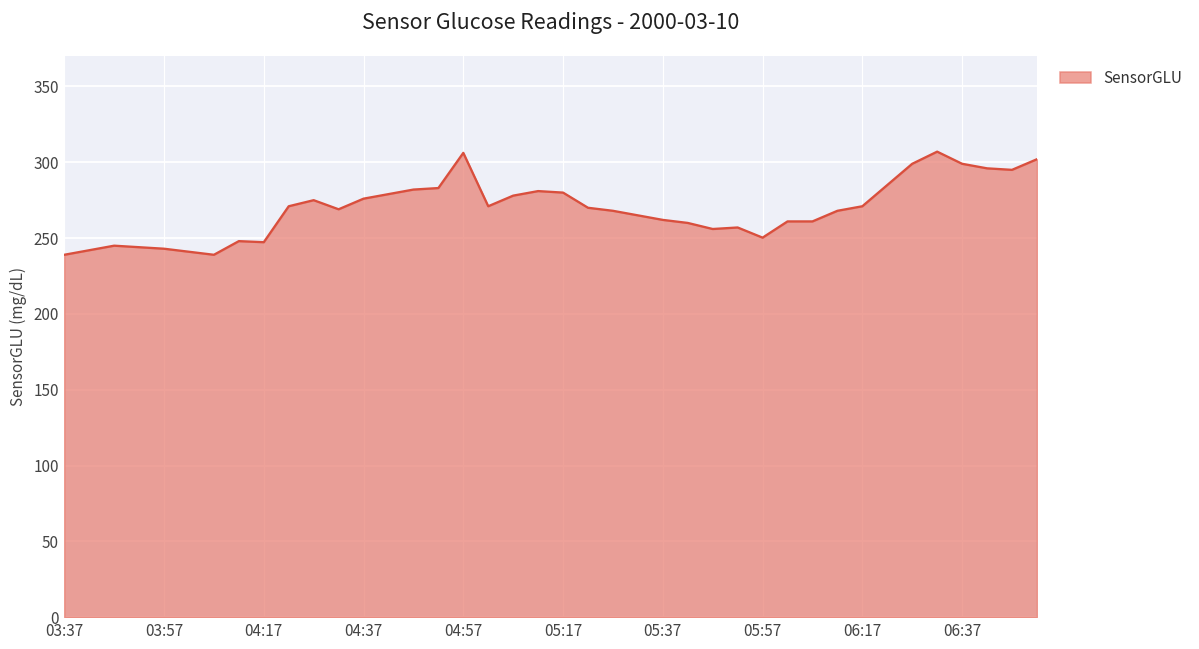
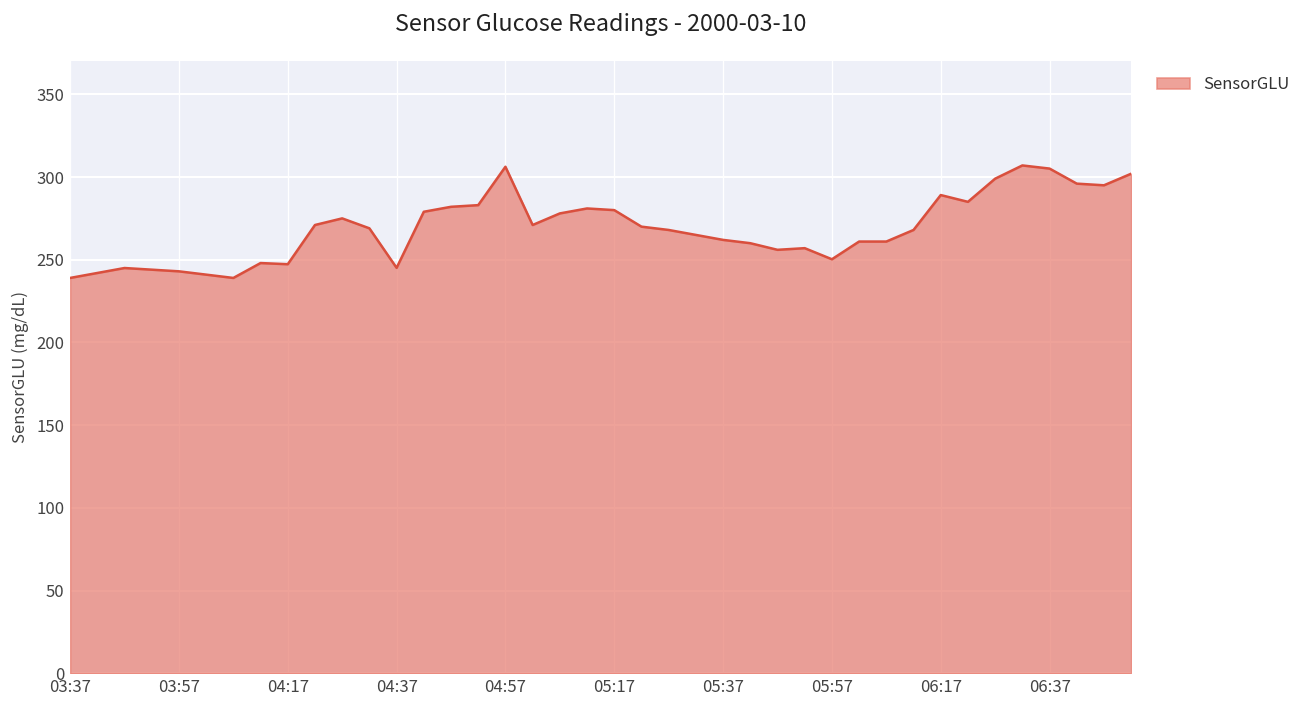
  {
    "03:37": 239,
    "03:57": 243,
    "04:17": 247,
-   "04:37": 276,
+   "04:37": 245,
    "04:57": 306,
    "05:17": 280,
    "05:37": 262,
    "05:57": 250,
-   "06:17": 271,
-   "06:37": 299
+   "06:17": 289,
+   "06:37": 305
  }
